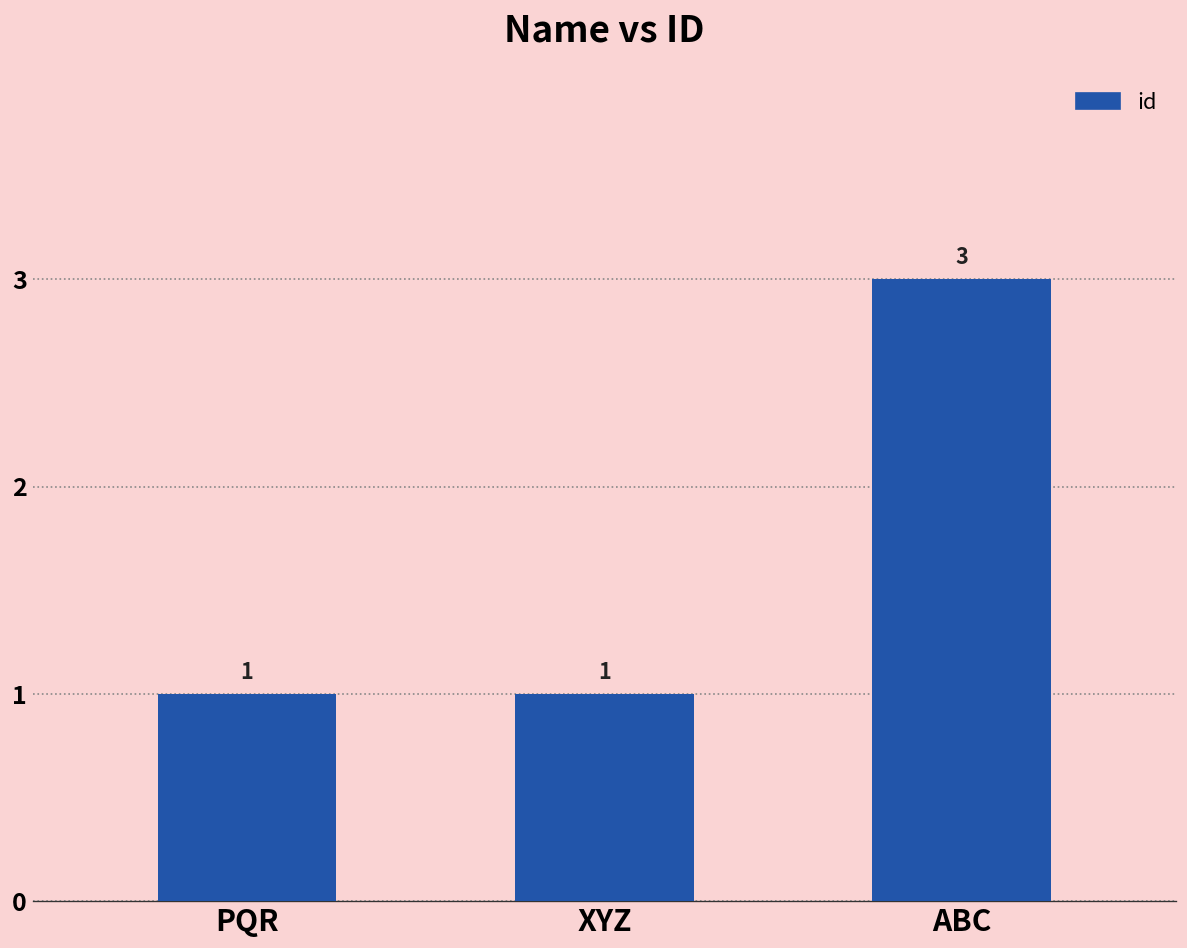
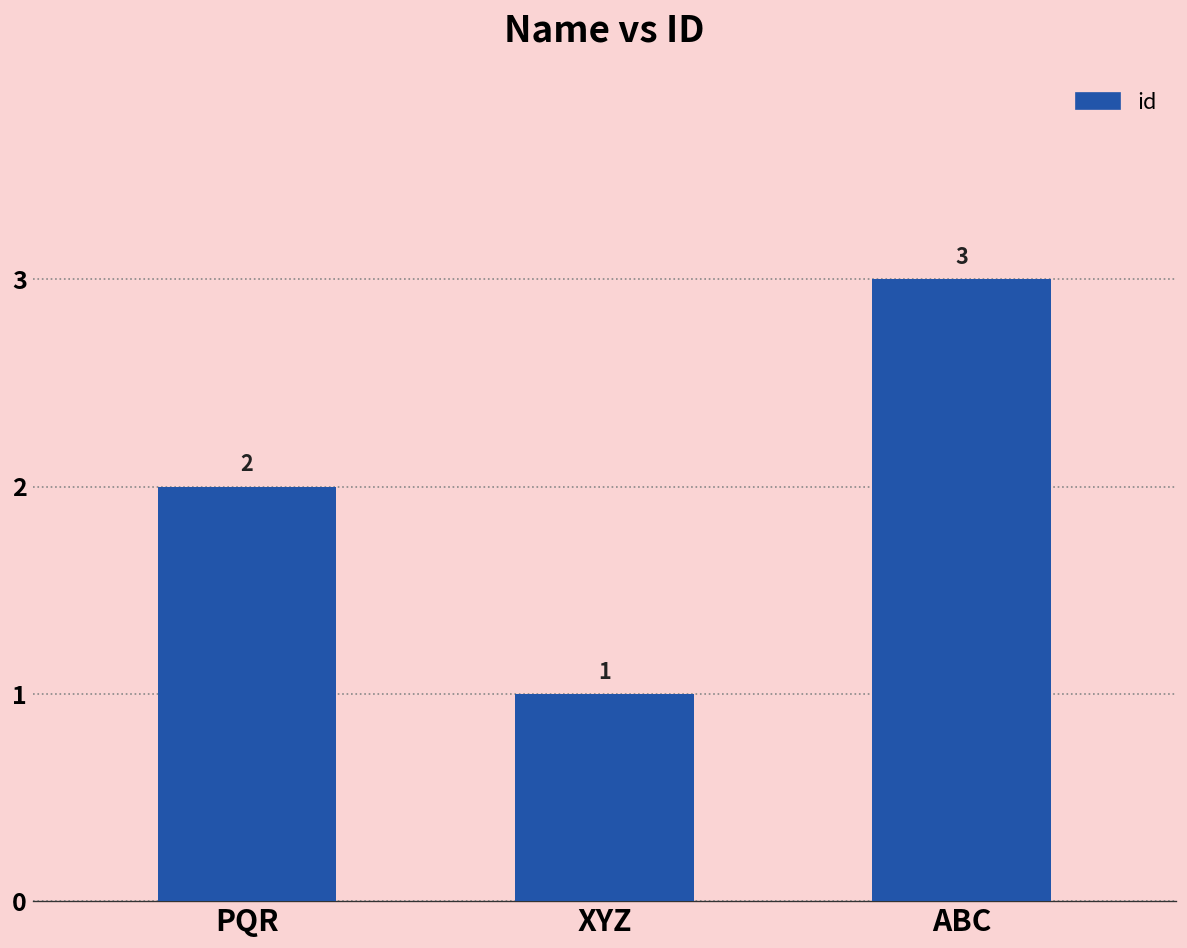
  {
-   "PQR": 1,
+   "PQR": 2,
    "XYZ": 1,
    "ABC": 3
  }
